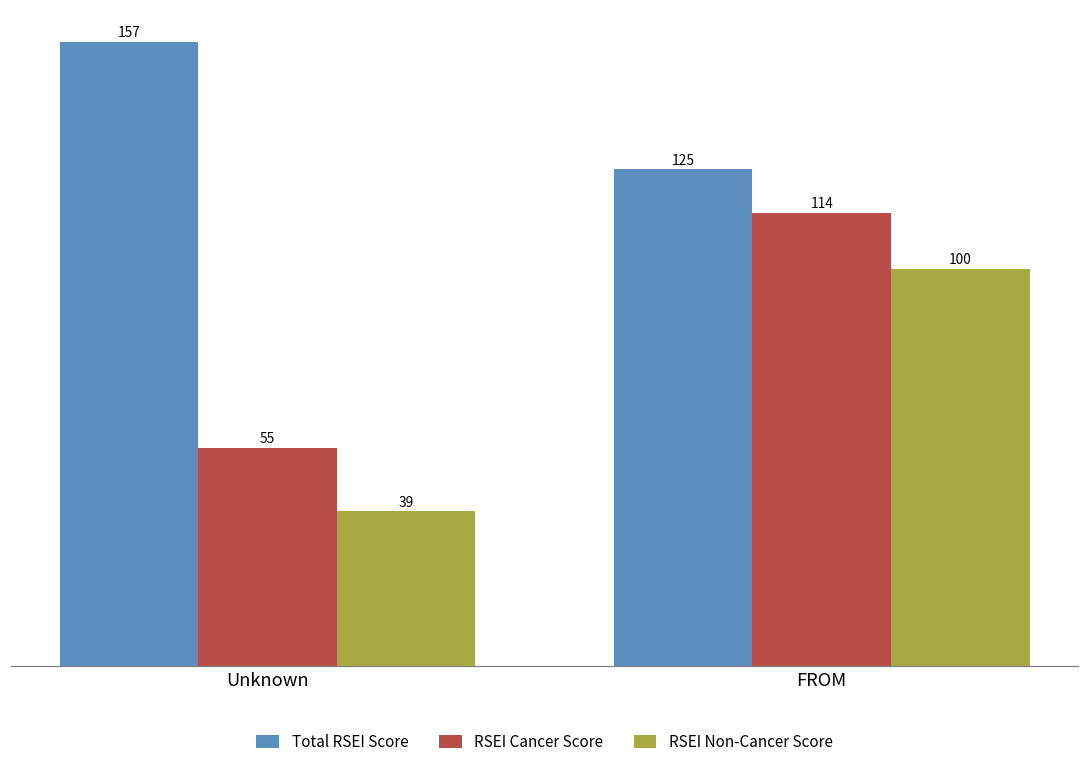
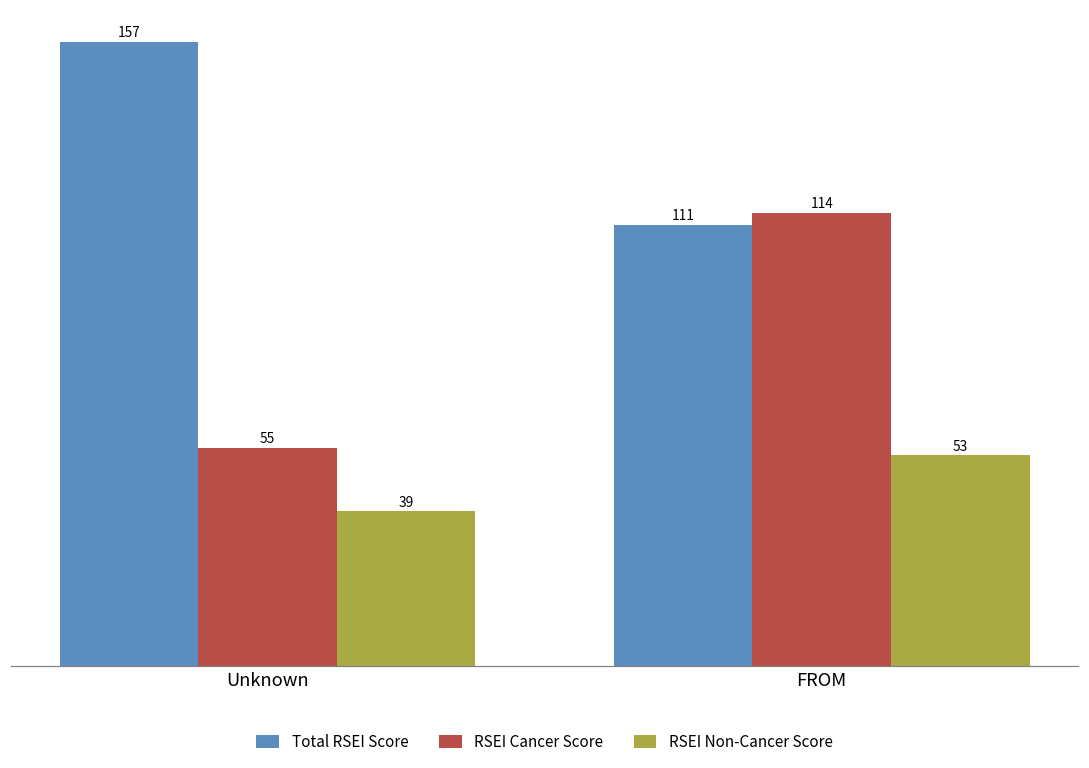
  {
    "Total RSEI Score": {
      "Unknown": 157,
-     "FROM": 125
+     "FROM": 111
    },
    "RSEI Cancer Score": {
      "Unknown": 55,
      "FROM": 114
    },
    "RSEI Non-Cancer Score": {
      "Unknown": 39,
-     "FROM": 100
+     "FROM": 53
    }
  }
